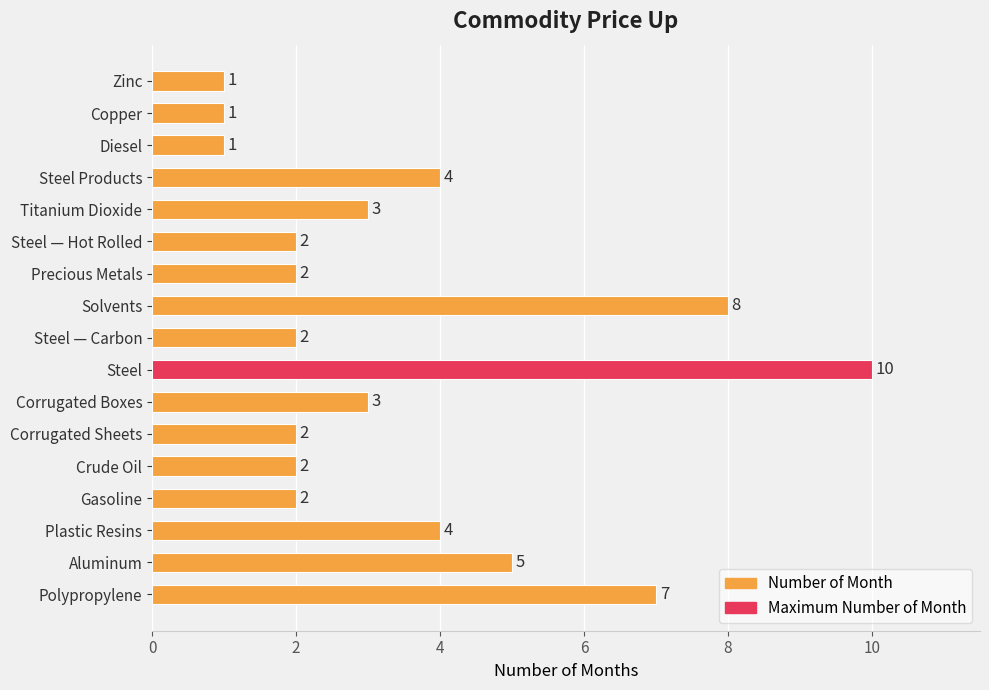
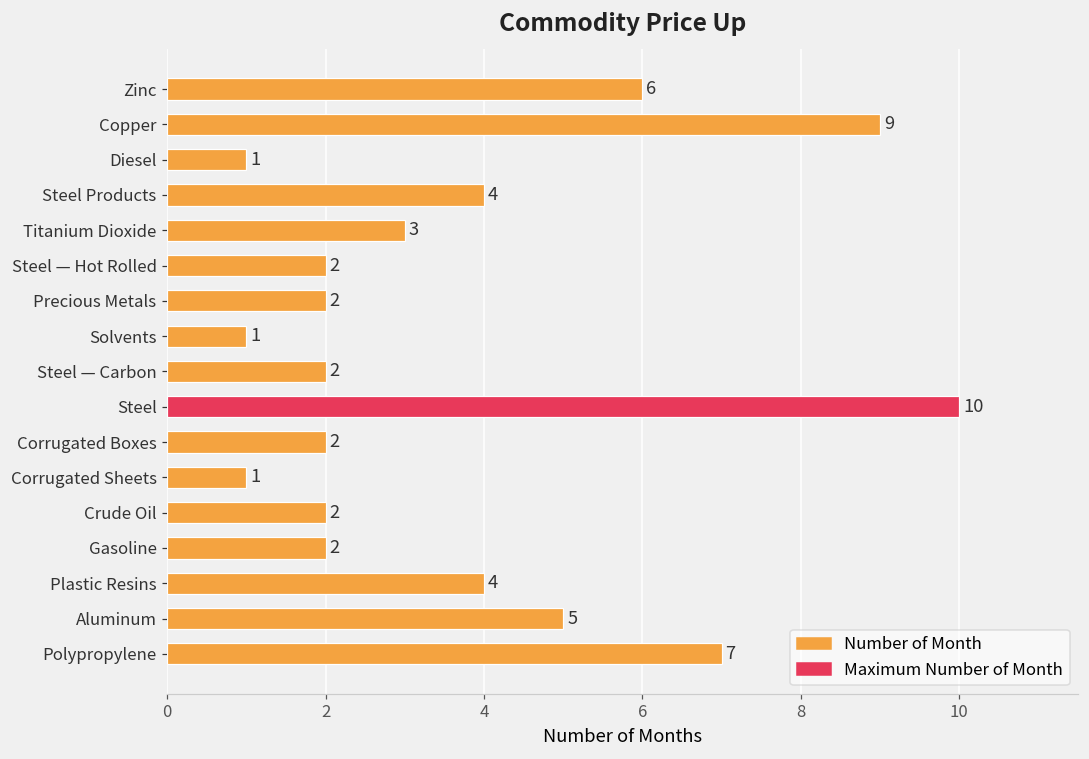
  {
-   "Zinc": 1,
-   "Copper": 1,
+   "Zinc": 6,
+   "Copper": 9,
    "Diesel": 1,
    "Steel Products": 4,
    "Titanium Dioxide": 3,
    "Steel — Hot Rolled": 2,
    "Precious Metals": 2,
-   "Solvents": 8,
+   "Solvents": 1,
    "Steel — Carbon": 2,
    "Steel": 10,
-   "Corrugated Boxes": 3,
-   "Corrugated Sheets": 2,
+   "Corrugated Boxes": 2,
+   "Corrugated Sheets": 1,
    "Crude Oil": 2,
    "Gasoline": 2,
    "Plastic Resins": 4,
    "Aluminum": 5,
    "Polypropylene": 7
  }
